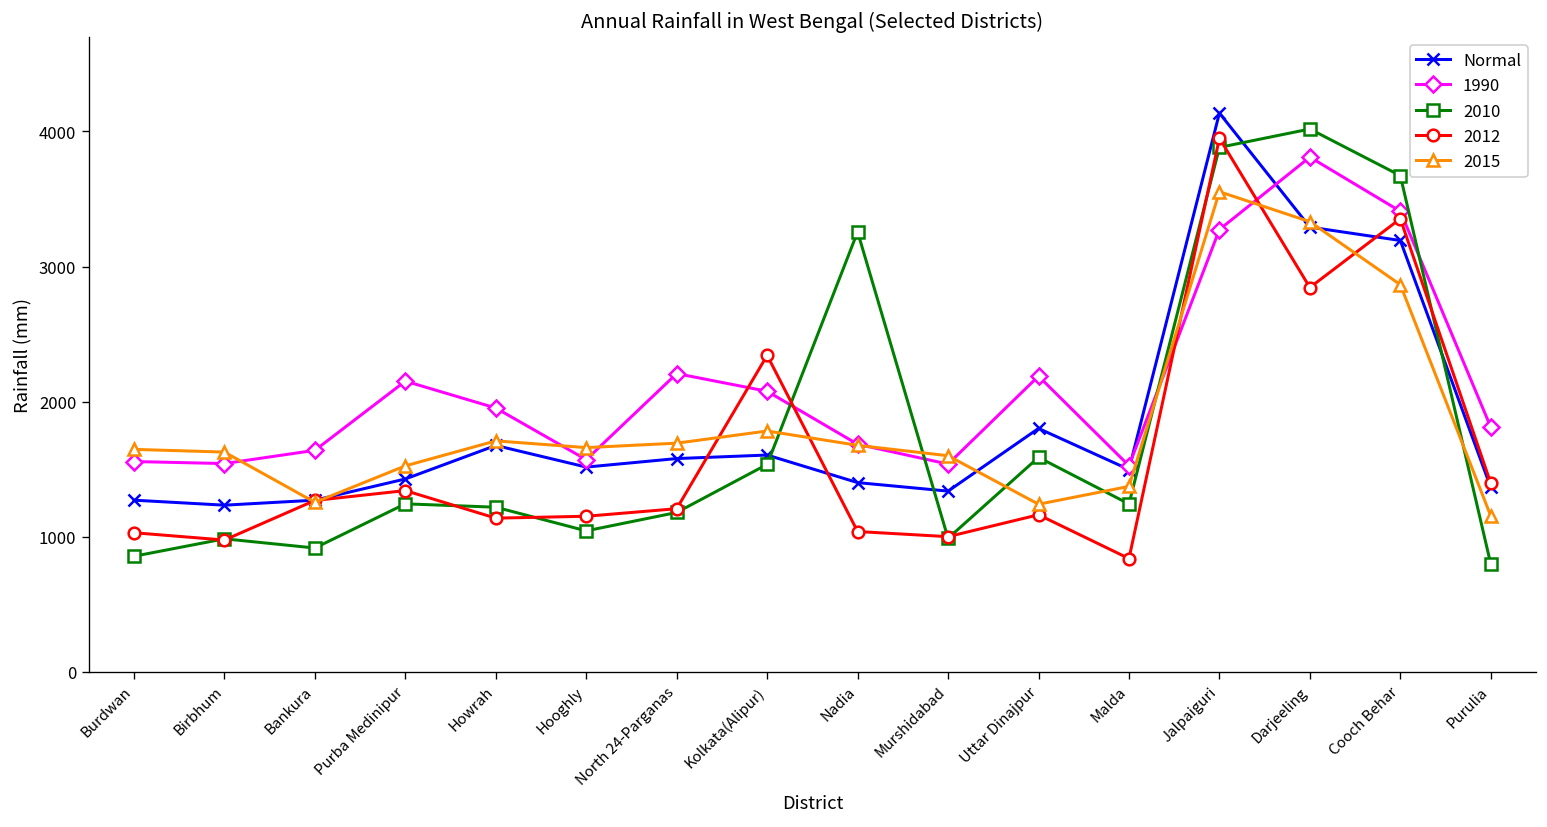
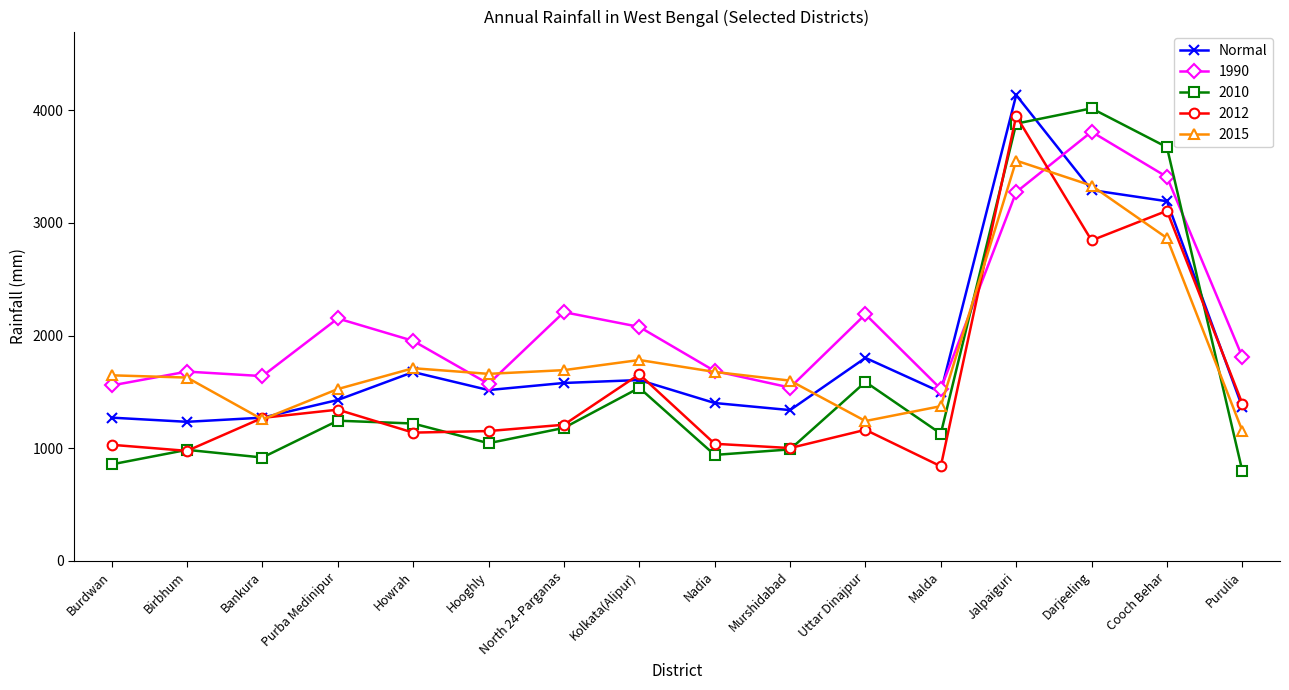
  {
    "Normal": {
      "Burdwan": 1270,
      "Birbhum": 1230,
      "Purba Medinipur": 1430,
      "Howrah": 1680,
      "Hooghly": 1520,
      "North 24-Parganas": 1580,
      "Kolkata(Alipur)": 1610,
      "Nadia": 1400,
      "Murshidabad": 1340,
      "Uttar Dinajpur": 1800,
      "Malda": 1500,
      "Jalpaiguri": 4140,
      "Darjeeling": 3290,
      "Cooch Behar": 3190,
      "Purulia": 1370
    },
    "1990": {
      "Burdwan": 1560,
-     "Birbhum": 1540,
+     "Birbhum": 1680,
      "Bankura": 1640,
      "Purba Medinipur": 2150,
      "Howrah": 1950,
      "Hooghly": 1570,
      "North 24-Parganas": 2210,
      "Kolkata(Alipur)": 2080,
      "Murshidabad": 1540,
      "Uttar Dinajpur": 2190,
      "Malda": 1530,
      "Jalpaiguri": 3270,
      "Darjeeling": 3810,
      "Cooch Behar": 3410,
      "Purulia": 1810
    },
    "2010": {
      "Burdwan": 860,
      "Bankura": 920,
      "Purba Medinipur": 1240,
      "Howrah": 1220,
      "Hooghly": 1040,
      "North 24-Parganas": 1180,
      "Kolkata(Alipur)": 1540,
-     "Nadia": 3260,
+     "Nadia": 940,
      "Uttar Dinajpur": 1590,
-     "Malda": 1240,
+     "Malda": 1130,
      "Jalpaiguri": 3880,
      "Darjeeling": 4020,
      "Cooch Behar": 3670,
      "Purulia": 800
    },
    "2012": {
      "Burdwan": 1030,
      "Purba Medinipur": 1340,
      "Howrah": 1140,
      "Hooghly": 1150,
      "North 24-Parganas": 1210,
-     "Kolkata(Alipur)": 2340,
+     "Kolkata(Alipur)": 1660,
      "Nadia": 1040,
      "Uttar Dinajpur": 1160,
      "Malda": 840,
      "Jalpaiguri": 3950,
      "Darjeeling": 2850,
-     "Cooch Behar": 3350,
+     "Cooch Behar": 3110,
      "Purulia": 1400
    },
    "2015": {
      "Burdwan": 1650,
      "Birbhum": 1630,
      "Purba Medinipur": 1530,
      "Howrah": 1710,
      "Hooghly": 1660,
      "North 24-Parganas": 1690,
      "Kolkata(Alipur)": 1780,
      "Murshidabad": 1600,
      "Uttar Dinajpur": 1240,
      "Malda": 1370,
      "Jalpaiguri": 3550,
      "Darjeeling": 3330,
      "Cooch Behar": 2870,
      "Purulia": 1150
    }
  }
